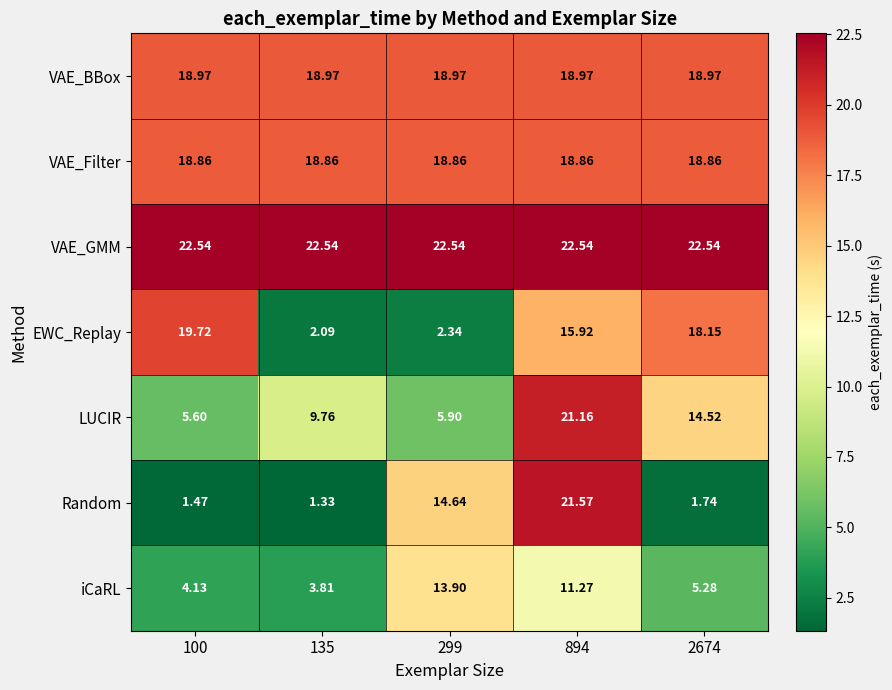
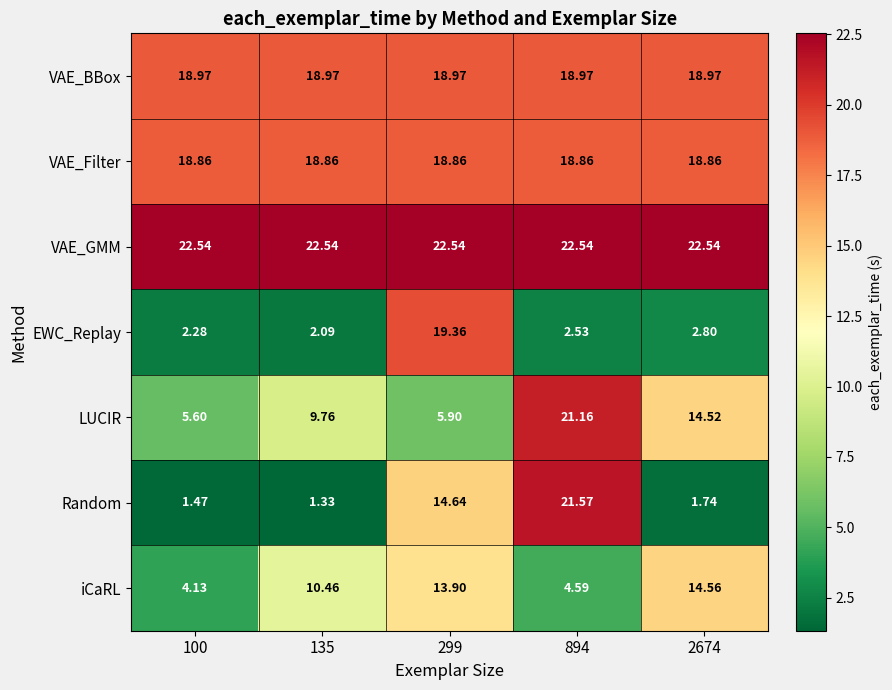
  {
    "VAE_BBox": {
      "100": 18.97,
      "135": 18.97,
      "299": 18.97,
      "894": 18.97,
      "2674": 18.97
    },
    "VAE_Filter": {
      "100": 18.86,
      "135": 18.86,
      "299": 18.86,
      "894": 18.86,
      "2674": 18.86
    },
    "VAE_GMM": {
      "100": 22.54,
      "135": 22.54,
      "299": 22.54,
      "894": 22.54,
      "2674": 22.54
    },
    "EWC_Replay": {
-     "100": 19.72,
+     "100": 2.28,
      "135": 2.09,
-     "299": 2.34,
-     "894": 15.92,
-     "2674": 18.15
+     "299": 19.36,
+     "894": 2.53,
+     "2674": 2.80
    },
    "LUCIR": {
      "100": 5.60,
      "135": 9.76,
      "299": 5.90,
      "894": 21.16,
      "2674": 14.52
    },
    "Random": {
      "100": 1.47,
      "135": 1.33,
      "299": 14.64,
      "894": 21.57,
      "2674": 1.74
    },
    "iCaRL": {
      "100": 4.13,
-     "135": 3.81,
+     "135": 10.46,
      "299": 13.90,
-     "894": 11.27,
-     "2674": 5.28
+     "894": 4.59,
+     "2674": 14.56
    }
  }
